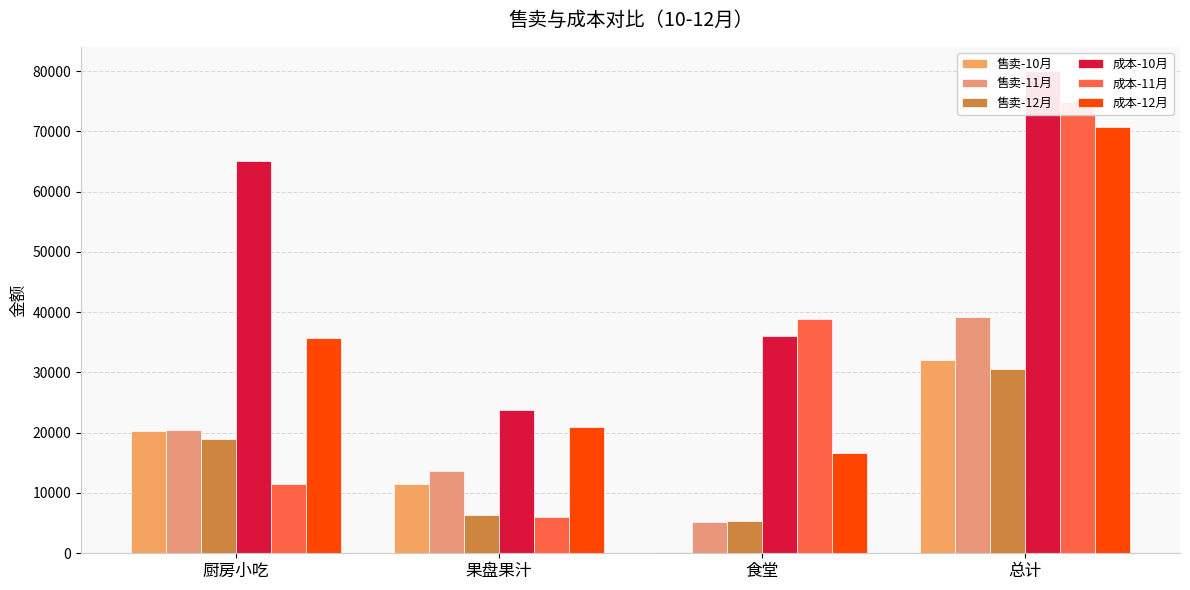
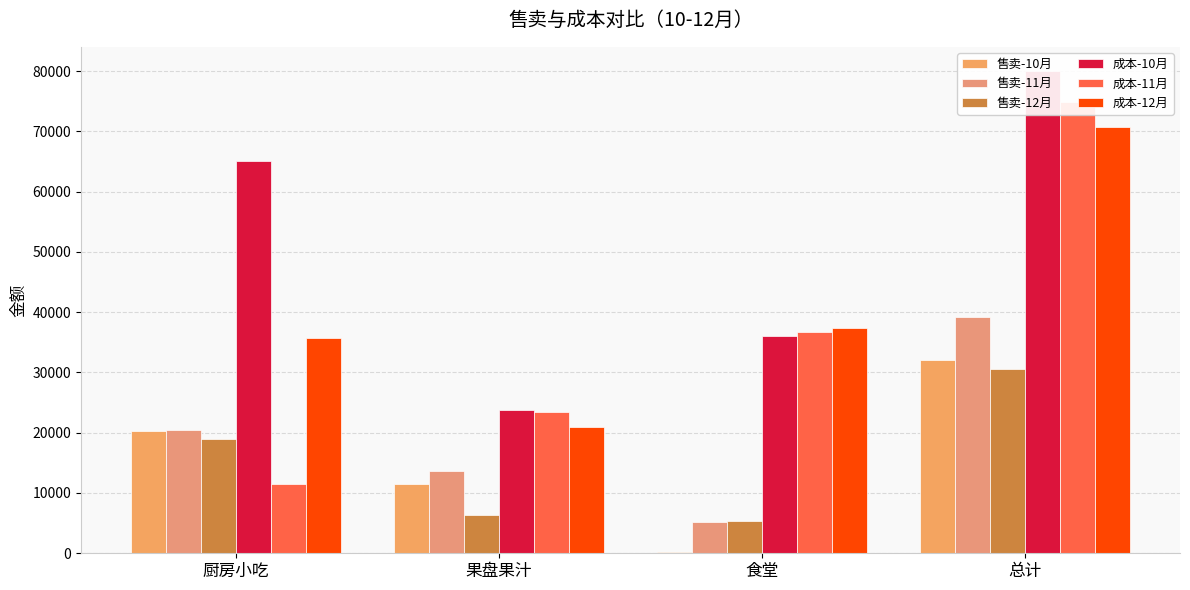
  {
    "成本-10月": {
      "厨房小吃": 65000,
      "果盘果汁": 24000,
      "食堂": 36000
    },
    "成本-11月": {
      "厨房小吃": 11000,
-     "果盘果汁": 6000,
-     "食堂": 39000
+     "果盘果汁": 23000,
+     "食堂": 37000
    },
    "成本-12月": {
      "厨房小吃": 36000,
      "果盘果汁": 21000,
-     "食堂": 17000,
+     "食堂": 37000,
      "总计": 71000
    }
  }
